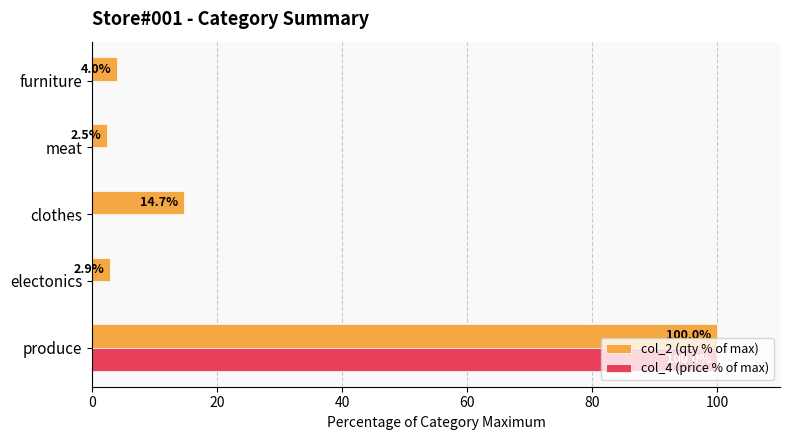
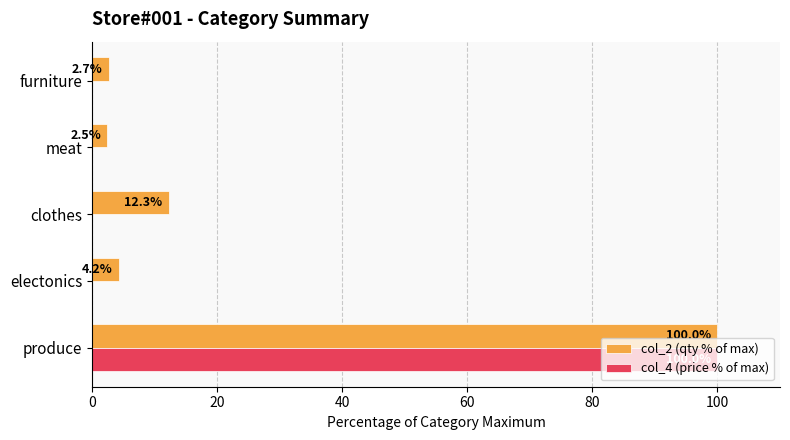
  {
    "col_2 (qty % of max)": {
-     "furniture": "4.0%",
+     "furniture": "2.7%",
      "meat": "2.5%",
-     "clothes": "14.7%",
-     "electonics": "2.9%"
+     "clothes": "12.3%",
+     "electonics": "4.2%"
    }
  }
